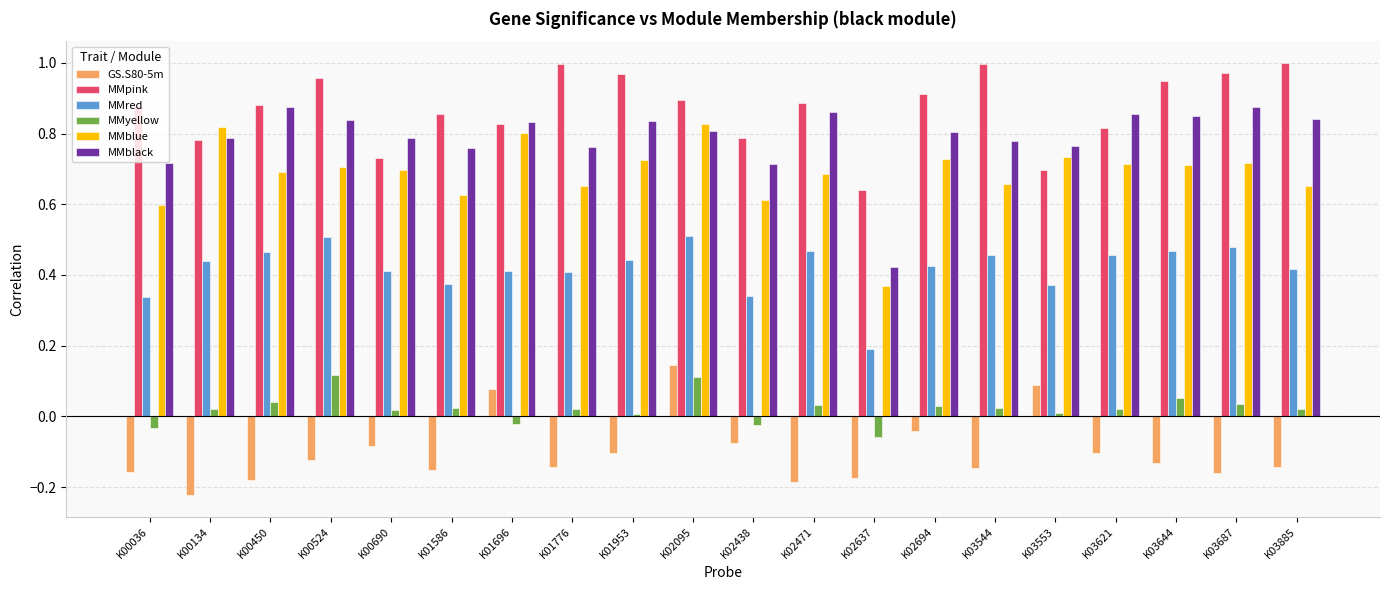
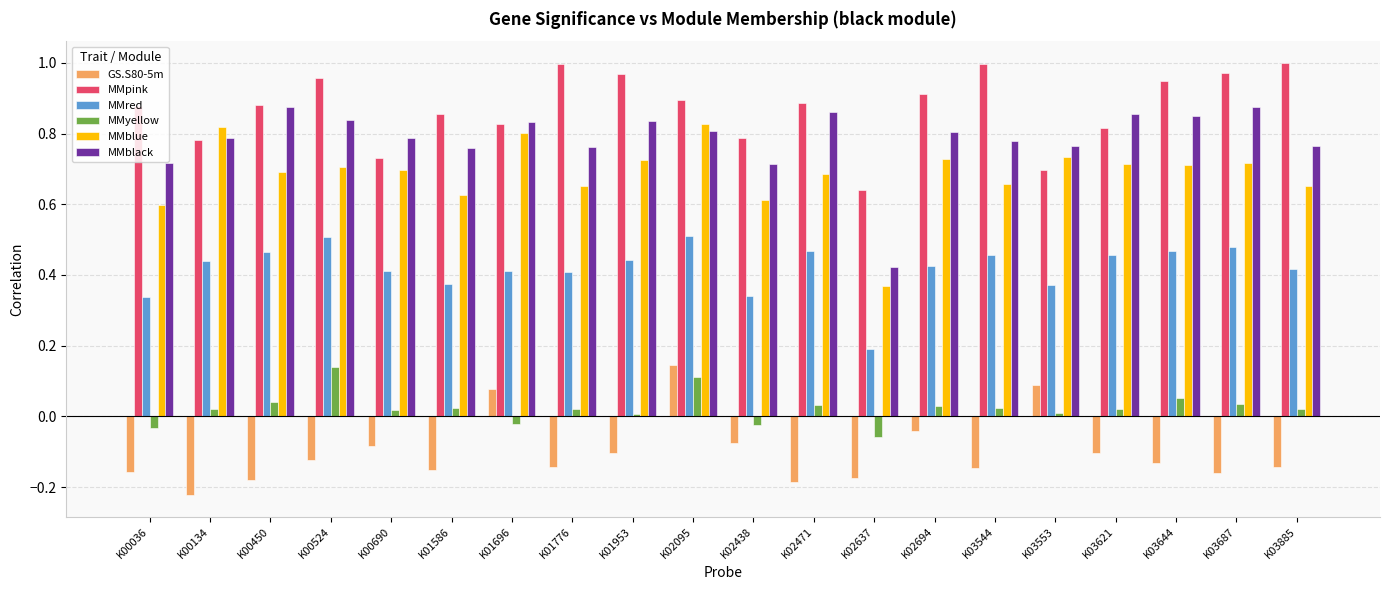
  {
    "GS.S80-5m": {
      "K00036": -0.16,
      "K00134": -0.22,
      "K00450": -0.18,
      "K00524": -0.12,
      "K00690": -0.08,
      "K01586": -0.15,
      "K01696": 0.08,
      "K01776": -0.14,
      "K01953": -0.10,
      "K02095": 0.15,
      "K02438": -0.07,
      "K02471": -0.19,
      "K02637": -0.17,
      "K02694": -0.04,
      "K03544": -0.15,
      "K03553": 0.09,
      "K03621": -0.10,
      "K03644": -0.13,
      "K03687": -0.16,
      "K03885": -0.14
    },
    "MMpink": {
      "K00134": 0.78,
      "K00450": 0.88,
      "K00524": 0.96,
      "K00690": 0.73,
      "K01586": 0.86,
      "K01696": 0.83,
      "K01776": 1.00,
      "K01953": 0.97,
      "K02095": 0.90,
      "K02438": 0.79,
      "K02471": 0.89,
      "K02637": 0.64,
      "K02694": 0.91,
      "K03544": 1.00,
      "K03553": 0.70,
      "K03621": 0.82,
      "K03644": 0.95,
      "K03687": 0.97,
      "K03885": 1.00
    },
    "MMred": {
      "K00036": 0.34,
      "K00134": 0.44,
      "K00450": 0.47,
      "K00524": 0.51,
      "K00690": 0.41,
      "K01586": 0.38,
      "K01696": 0.41,
      "K01776": 0.41,
      "K01953": 0.44,
      "K02095": 0.51,
      "K02438": 0.34,
      "K02471": 0.47,
      "K02637": 0.19,
      "K02694": 0.42,
      "K03544": 0.46,
      "K03553": 0.37,
      "K03621": 0.46,
      "K03644": 0.47,
      "K03687": 0.48,
      "K03885": 0.42
    },
    "MMyellow": {
      "K00036": -0.03,
      "K00134": 0.02,
      "K00450": 0.04,
-     "K00524": 0.12,
+     "K00524": 0.14,
      "K00690": 0.02,
      "K01586": 0.03,
      "K01696": -0.02,
      "K01776": 0.02,
      "K01953": 0.01,
      "K02095": 0.11,
      "K02438": -0.02,
      "K02471": 0.03,
      "K02637": -0.06,
      "K02694": 0.03,
      "K03544": 0.02,
      "K03553": 0.01,
      "K03621": 0.02,
      "K03644": 0.05,
      "K03687": 0.03,
      "K03885": 0.02
    },
    "MMblue": {
      "K00036": 0.60,
      "K00134": 0.82,
      "K00450": 0.69,
      "K00524": 0.71,
      "K00690": 0.70,
      "K01586": 0.63,
      "K01696": 0.80,
      "K01776": 0.65,
      "K01953": 0.72,
      "K02095": 0.83,
      "K02438": 0.61,
      "K02471": 0.68,
      "K02637": 0.37,
      "K02694": 0.73,
      "K03544": 0.66,
      "K03553": 0.73,
      "K03621": 0.71,
      "K03644": 0.71,
      "K03687": 0.72,
      "K03885": 0.65
    },
    "MMblack": {
      "K00036": 0.72,
      "K00134": 0.79,
      "K00450": 0.87,
      "K00524": 0.84,
      "K00690": 0.79,
      "K01586": 0.76,
      "K01696": 0.83,
      "K01776": 0.76,
      "K01953": 0.84,
      "K02095": 0.81,
      "K02438": 0.71,
      "K02471": 0.86,
      "K02637": 0.42,
      "K02694": 0.80,
      "K03544": 0.78,
      "K03553": 0.76,
      "K03621": 0.86,
      "K03644": 0.85,
      "K03687": 0.87,
-     "K03885": 0.84
+     "K03885": 0.76
    }
  }
